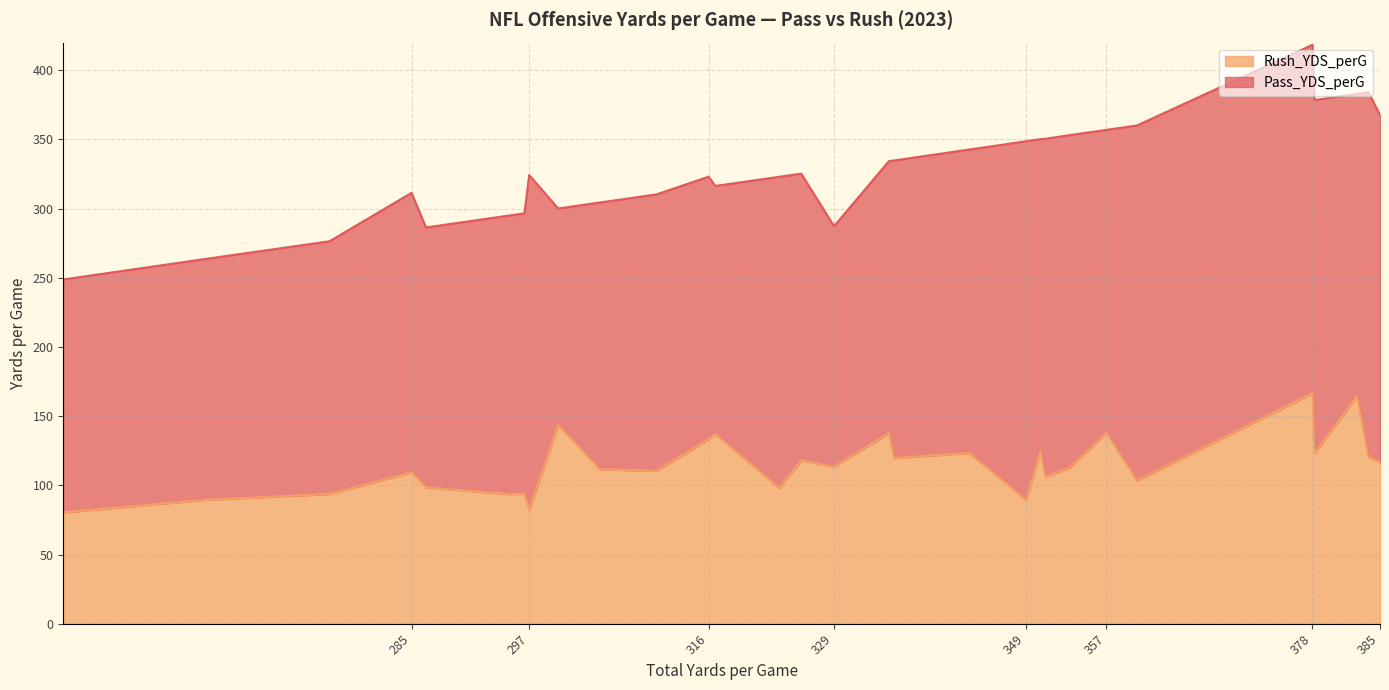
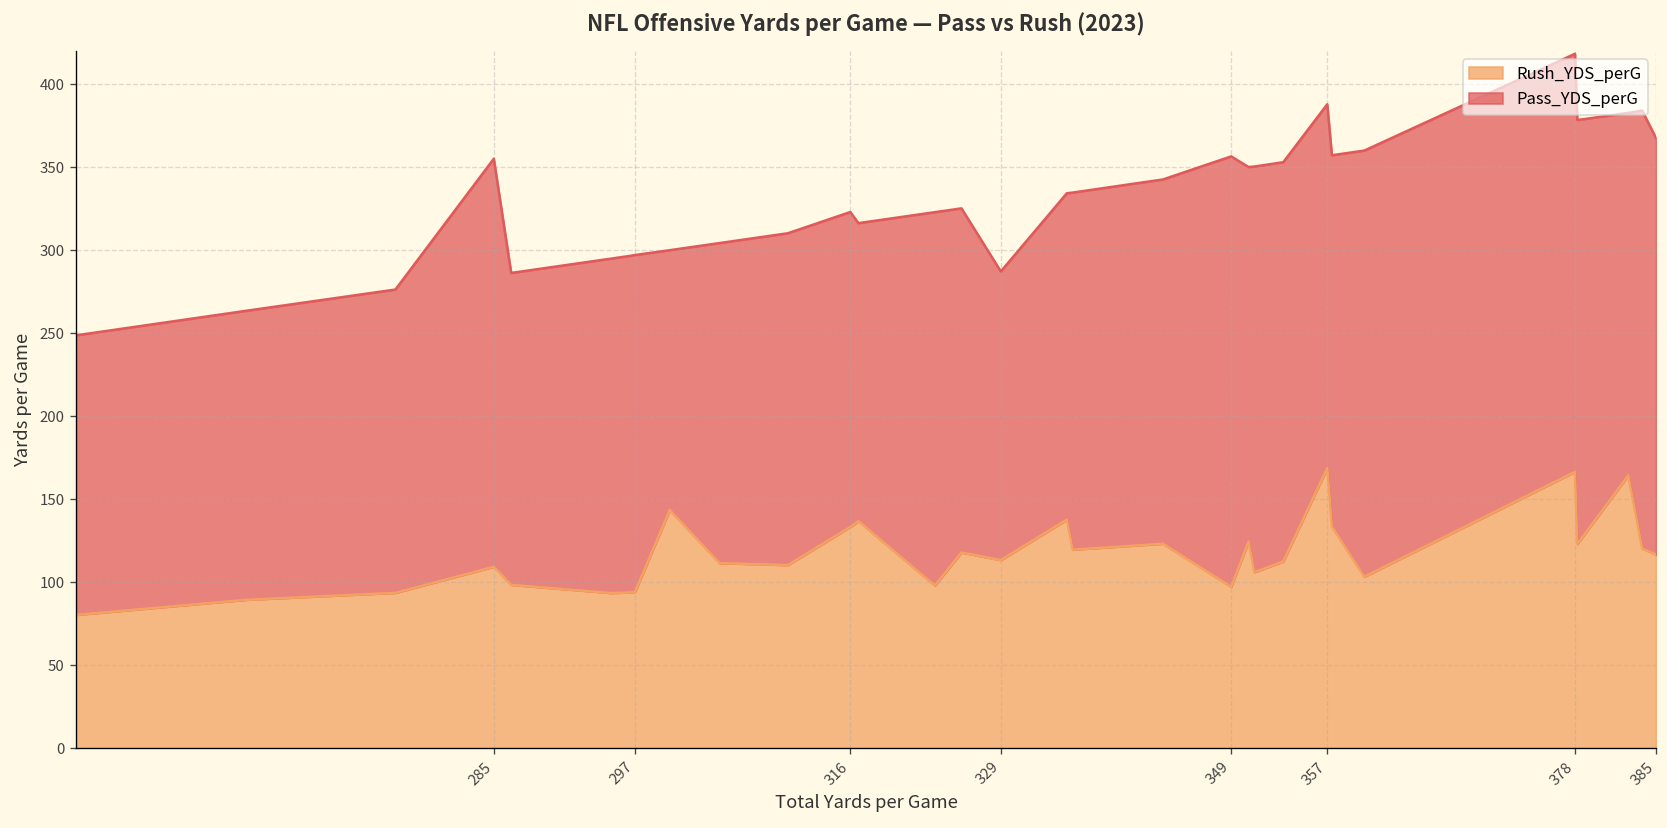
  {
    "Rush_YDS_perG": {
      "285": 109,
-     "297": 82,
+     "297": 94,
      "316": 133,
      "329": 113,
-     "349": 89,
-     "357": 138,
+     "349": 97,
+     "357": 169,
      "378": 167,
      "385": 117
    },
    "Pass_YDS_perG": {
-     "285": 202,
-     "297": 242,
+     "285": 246,
+     "297": 203,
      "316": 190,
      "329": 174,
      "349": 259,
      "357": 219,
      "378": 252,
      "385": 251
    }
  }
